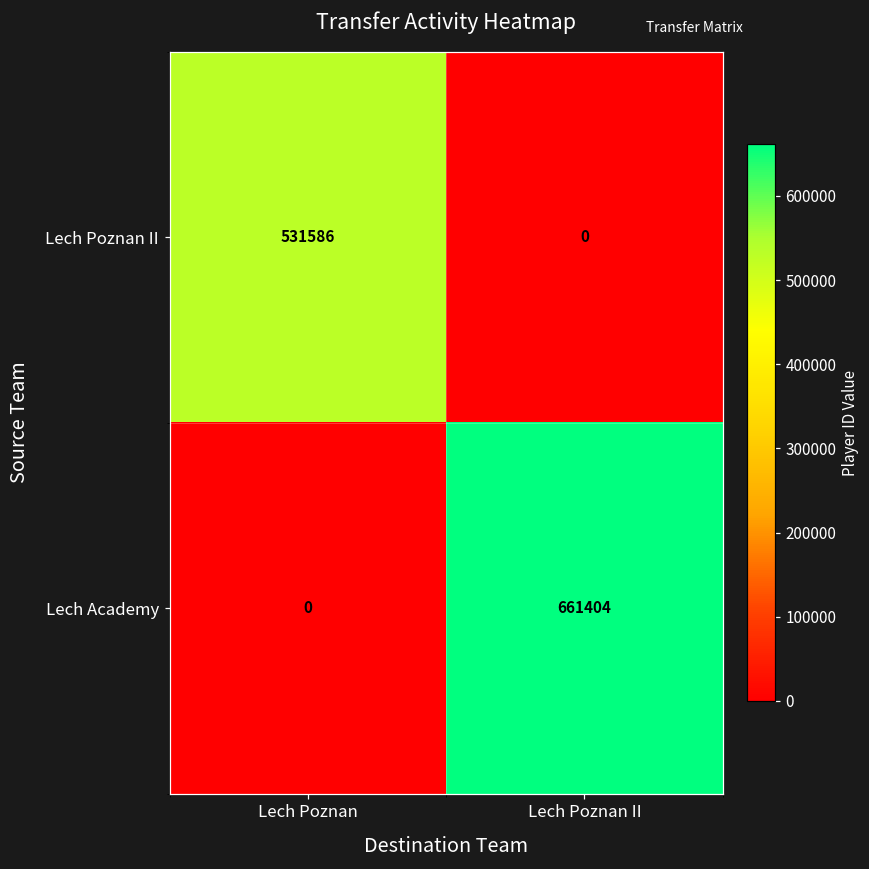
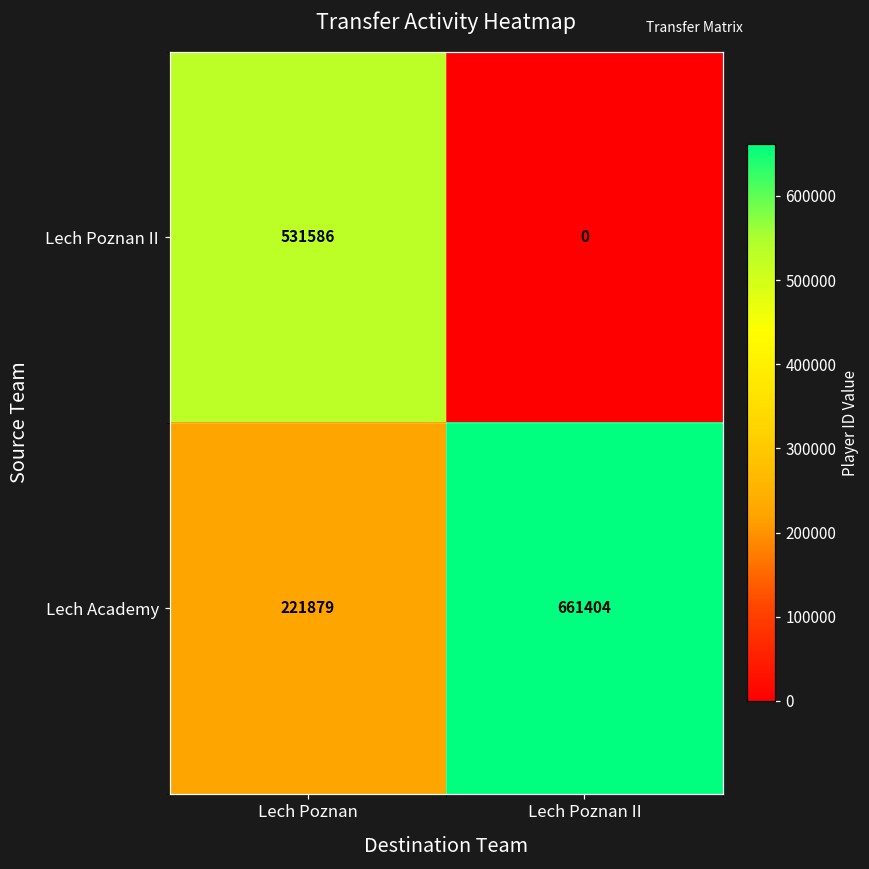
  {
    "Lech Poznan II": {
      "Lech Poznan": 531586,
      "Lech Poznan II": 0
    },
    "Lech Academy": {
-     "Lech Poznan": 0,
+     "Lech Poznan": 221879,
      "Lech Poznan II": 661404
    }
  }
